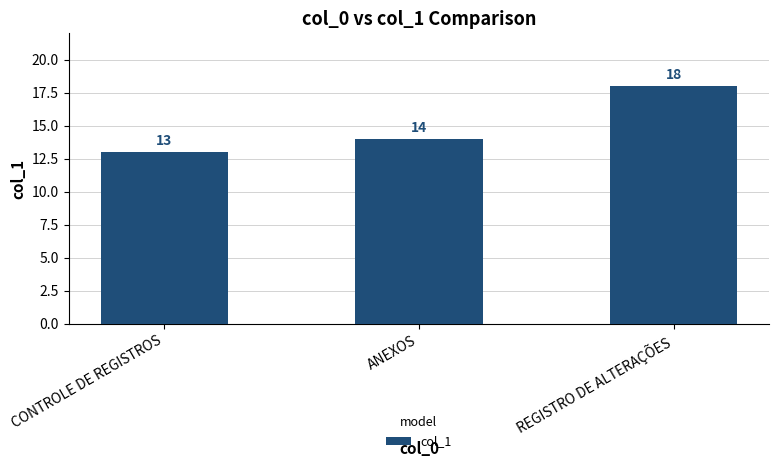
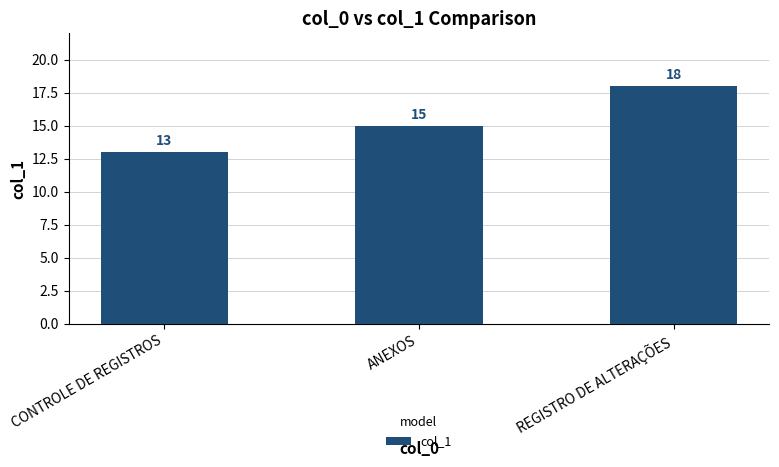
  {
    "CONTROLE DE REGISTROS": 13,
-   "ANEXOS": 14,
+   "ANEXOS": 15,
    "REGISTRO DE ALTERAÇÕES": 18
  }
